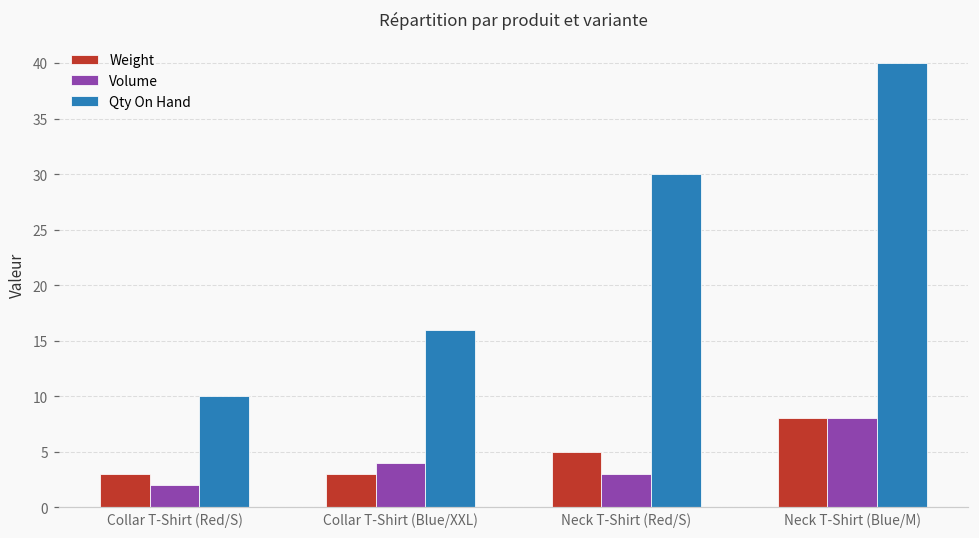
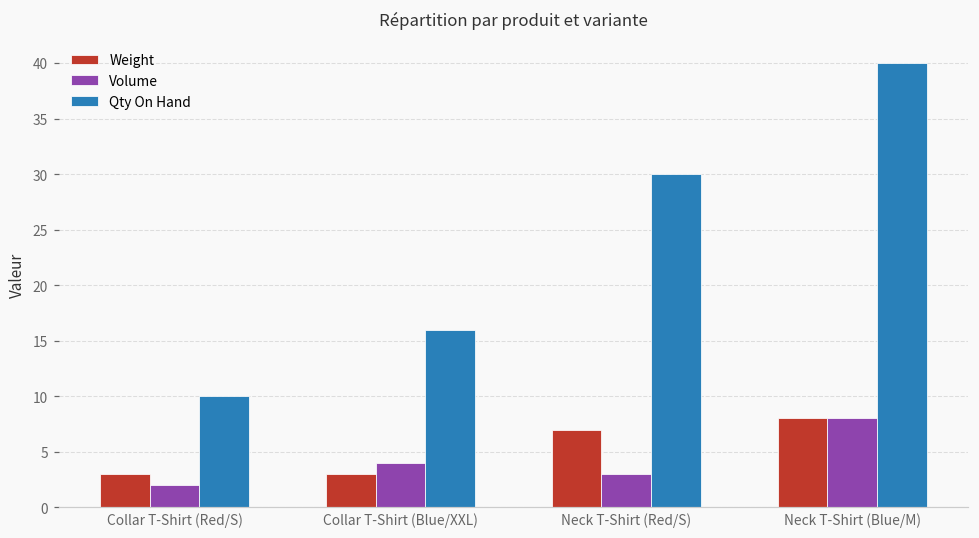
  {
    "Weight": {
      "Collar T-Shirt (Red/S)": 3,
      "Collar T-Shirt (Blue/XXL)": 3,
-     "Neck T-Shirt (Red/S)": 5,
+     "Neck T-Shirt (Red/S)": 7,
      "Neck T-Shirt (Blue/M)": 8
    },
    "Volume": {
      "Collar T-Shirt (Red/S)": 2,
      "Collar T-Shirt (Blue/XXL)": 4,
      "Neck T-Shirt (Red/S)": 3,
      "Neck T-Shirt (Blue/M)": 8
    },
    "Qty On Hand": {
      "Collar T-Shirt (Red/S)": 10,
      "Collar T-Shirt (Blue/XXL)": 16,
      "Neck T-Shirt (Red/S)": 30,
      "Neck T-Shirt (Blue/M)": 40
    }
  }
